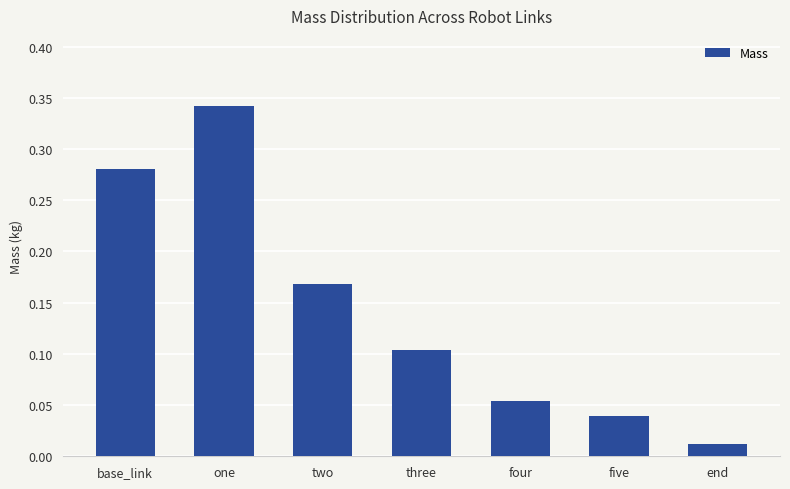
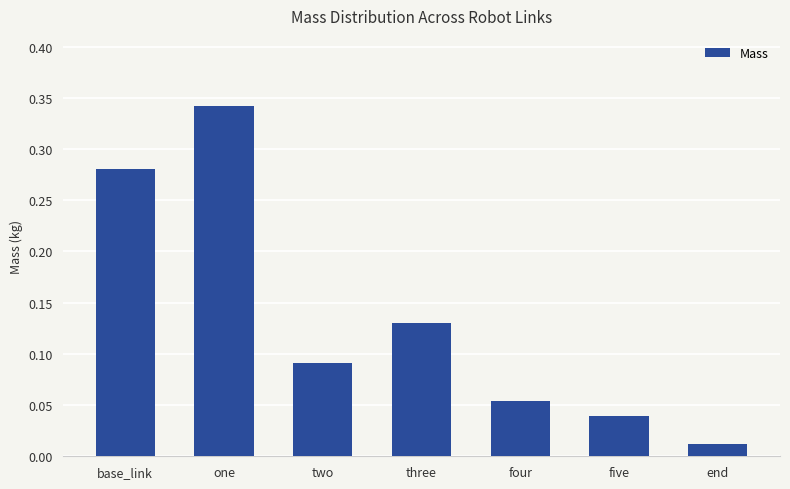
  {
    "base_link": 0.280,
    "one": 0.342,
-   "two": 0.168,
-   "three": 0.104,
+   "two": 0.091,
+   "three": 0.130,
    "four": 0.054,
    "five": 0.039,
    "end": 0.012
  }
